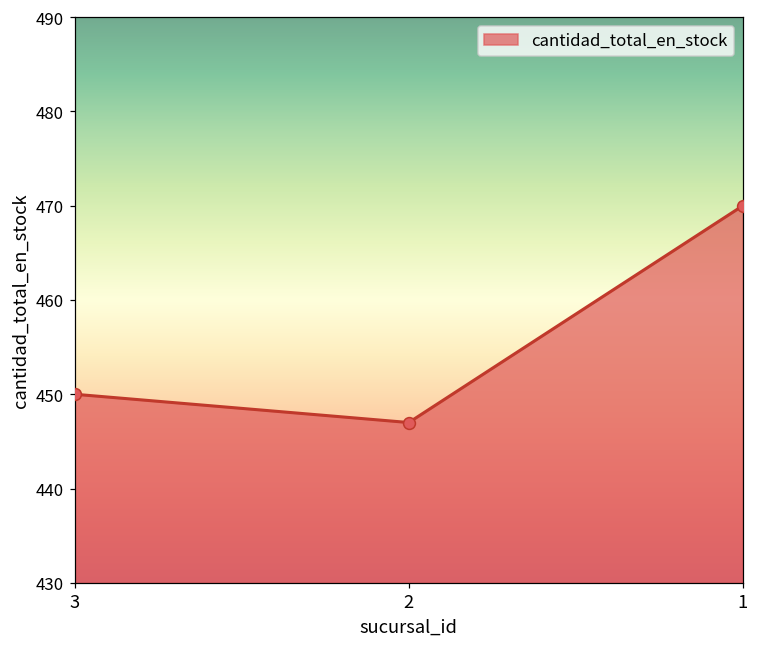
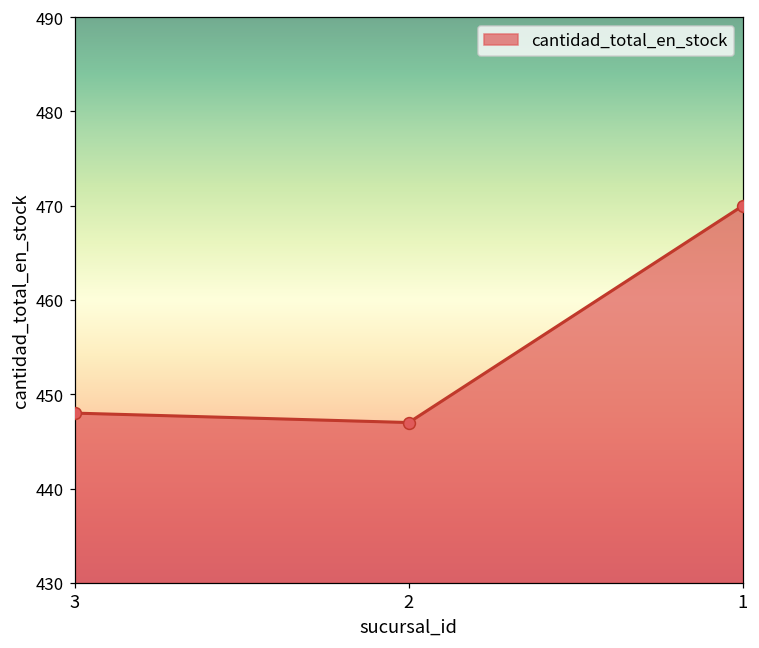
  {
-   "3": 450,
+   "3": 448,
    "2": 447,
    "1": 470
  }
